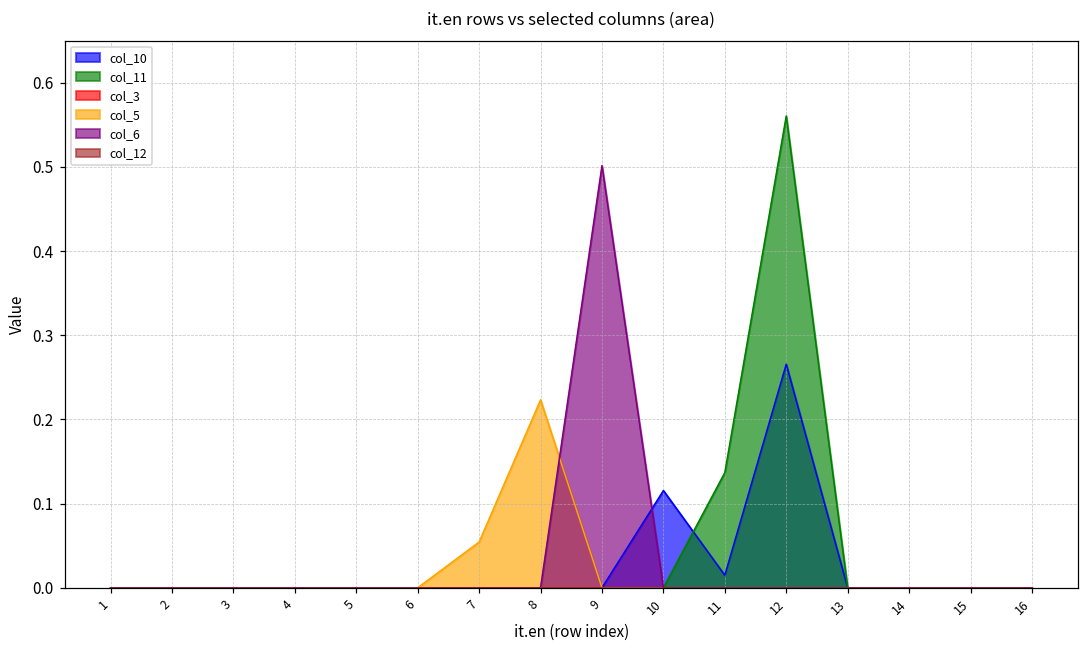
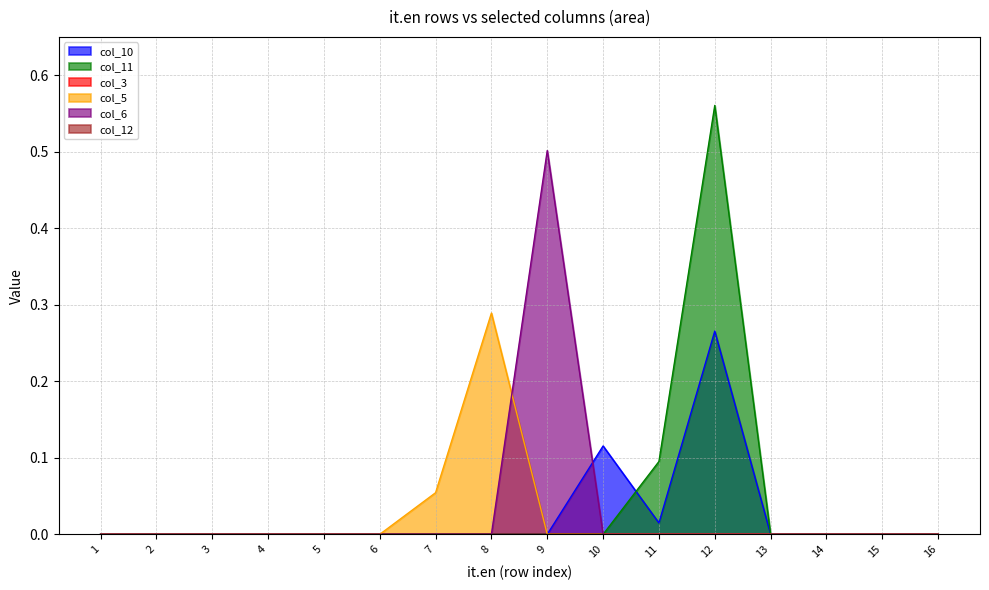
  {
    "col_10": {
      "10": 0.12,
      "11": 0.01,
      "12": 0.27
    },
    "col_11": {
-     "11": 0.14,
+     "11": 0.10,
      "12": 0.56
    },
    "col_5": {
      "7": 0.05,
-     "8": 0.22
+     "8": 0.29
    },
    "col_6": {
      "9": 0.50
    }
  }
